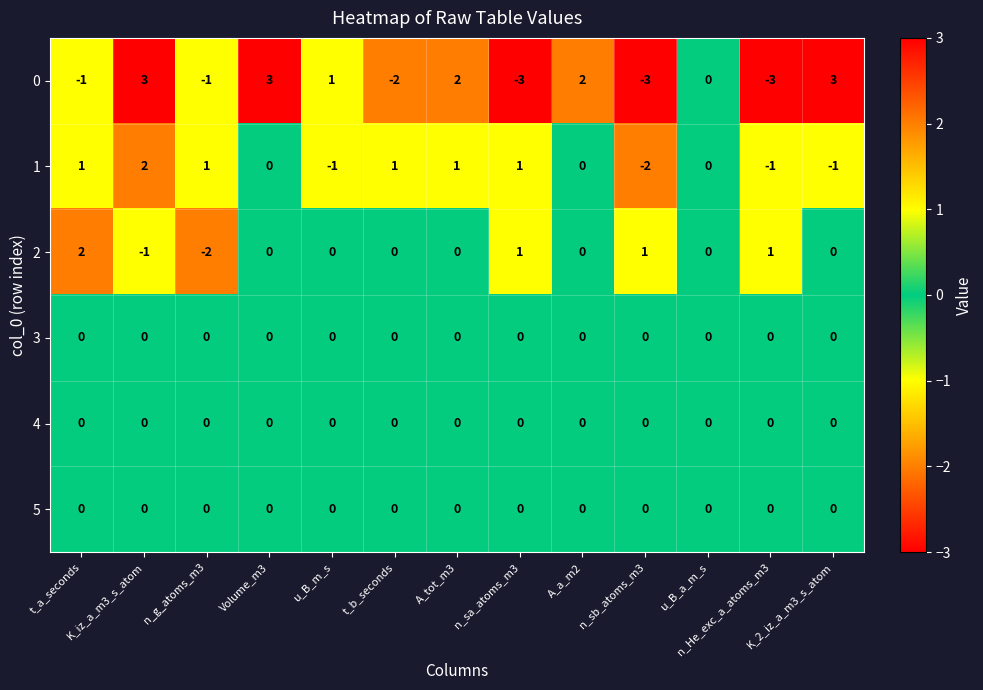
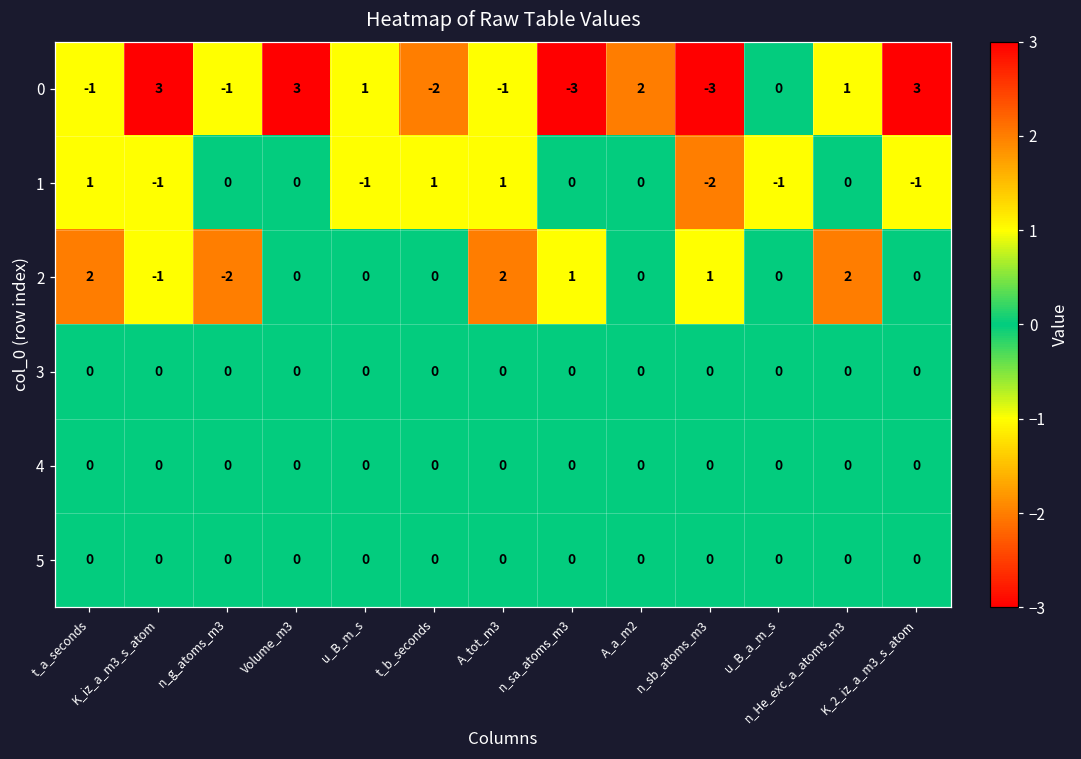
  {
    "0": {
      "t_a_seconds": -1,
      "K_iz_a_m3_s_atom": 3,
      "n_g_atoms_m3": -1,
      "Volume_m3": 3,
      "u_B_m_s": 1,
      "t_b_seconds": -2,
-     "A_tot_m3": 2,
+     "A_tot_m3": -1,
      "n_sa_atoms_m3": -3,
      "A_a_m2": 2,
      "n_sb_atoms_m3": -3,
      "u_B_a_m_s": 0,
-     "n_He_exc_a_atoms_m3": -3,
+     "n_He_exc_a_atoms_m3": 1,
      "K_2_iz_a_m3_s_atom": 3
    },
    "1": {
      "t_a_seconds": 1,
-     "K_iz_a_m3_s_atom": 2,
-     "n_g_atoms_m3": 1,
+     "K_iz_a_m3_s_atom": -1,
+     "n_g_atoms_m3": 0,
      "Volume_m3": 0,
      "u_B_m_s": -1,
      "t_b_seconds": 1,
      "A_tot_m3": 1,
-     "n_sa_atoms_m3": 1,
+     "n_sa_atoms_m3": 0,
      "A_a_m2": 0,
      "n_sb_atoms_m3": -2,
-     "u_B_a_m_s": 0,
-     "n_He_exc_a_atoms_m3": -1,
+     "u_B_a_m_s": -1,
+     "n_He_exc_a_atoms_m3": 0,
      "K_2_iz_a_m3_s_atom": -1
    },
    "2": {
      "t_a_seconds": 2,
      "K_iz_a_m3_s_atom": -1,
      "n_g_atoms_m3": -2,
      "Volume_m3": 0,
      "u_B_m_s": 0,
      "t_b_seconds": 0,
-     "A_tot_m3": 0,
+     "A_tot_m3": 2,
      "n_sa_atoms_m3": 1,
      "A_a_m2": 0,
      "n_sb_atoms_m3": 1,
      "u_B_a_m_s": 0,
-     "n_He_exc_a_atoms_m3": 1,
+     "n_He_exc_a_atoms_m3": 2,
      "K_2_iz_a_m3_s_atom": 0
    },
    "3": {
      "t_a_seconds": 0,
      "K_iz_a_m3_s_atom": 0,
      "n_g_atoms_m3": 0,
      "Volume_m3": 0,
      "u_B_m_s": 0,
      "t_b_seconds": 0,
      "A_tot_m3": 0,
      "n_sa_atoms_m3": 0,
      "A_a_m2": 0,
      "n_sb_atoms_m3": 0,
      "u_B_a_m_s": 0,
      "n_He_exc_a_atoms_m3": 0,
      "K_2_iz_a_m3_s_atom": 0
    },
    "4": {
      "t_a_seconds": 0,
      "K_iz_a_m3_s_atom": 0,
      "n_g_atoms_m3": 0,
      "Volume_m3": 0,
      "u_B_m_s": 0,
      "t_b_seconds": 0,
      "A_tot_m3": 0,
      "n_sa_atoms_m3": 0,
      "A_a_m2": 0,
      "n_sb_atoms_m3": 0,
      "u_B_a_m_s": 0,
      "n_He_exc_a_atoms_m3": 0,
      "K_2_iz_a_m3_s_atom": 0
    },
    "5": {
      "t_a_seconds": 0,
      "K_iz_a_m3_s_atom": 0,
      "n_g_atoms_m3": 0,
      "Volume_m3": 0,
      "u_B_m_s": 0,
      "t_b_seconds": 0,
      "A_tot_m3": 0,
      "n_sa_atoms_m3": 0,
      "A_a_m2": 0,
      "n_sb_atoms_m3": 0,
      "u_B_a_m_s": 0,
      "n_He_exc_a_atoms_m3": 0,
      "K_2_iz_a_m3_s_atom": 0
    }
  }
